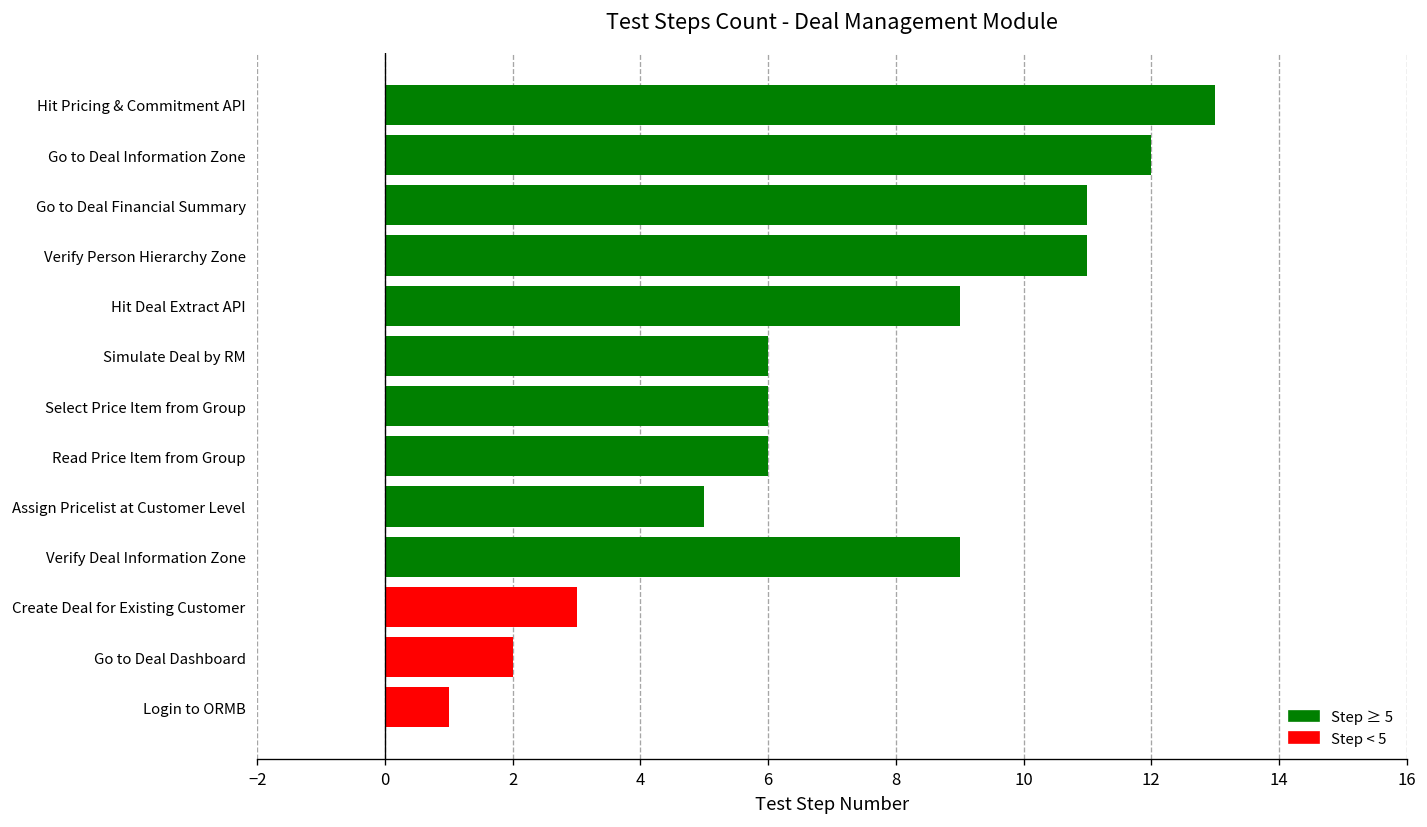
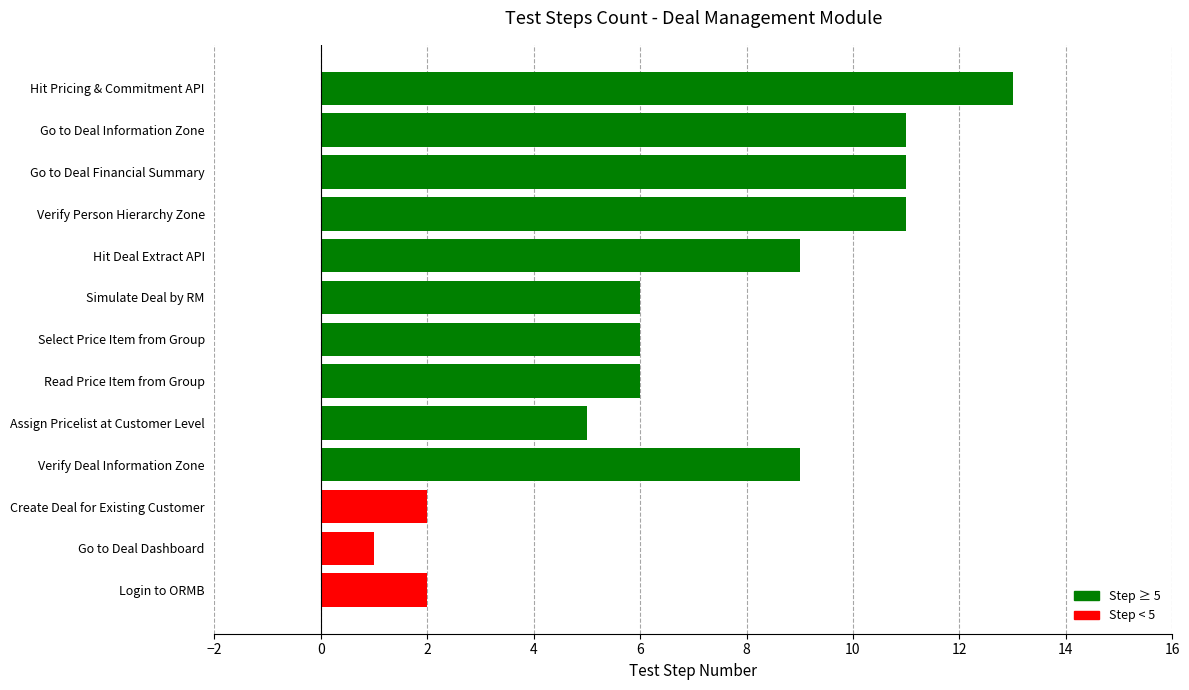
  {
    "Hit Pricing & Commitment API": 13,
-   "Go to Deal Information Zone": 12,
+   "Go to Deal Information Zone": 11,
    "Go to Deal Financial Summary": 11,
    "Verify Person Hierarchy Zone": 11,
    "Hit Deal Extract API": 9,
    "Simulate Deal by RM": 6,
    "Select Price Item from Group": 6,
    "Read Price Item from Group": 6,
    "Assign Pricelist at Customer Level": 5,
    "Verify Deal Information Zone": 9,
-   "Create Deal for Existing Customer": 3,
-   "Go to Deal Dashboard": 2,
-   "Login to ORMB": 1
+   "Create Deal for Existing Customer": 2,
+   "Go to Deal Dashboard": 1,
+   "Login to ORMB": 2
  }
